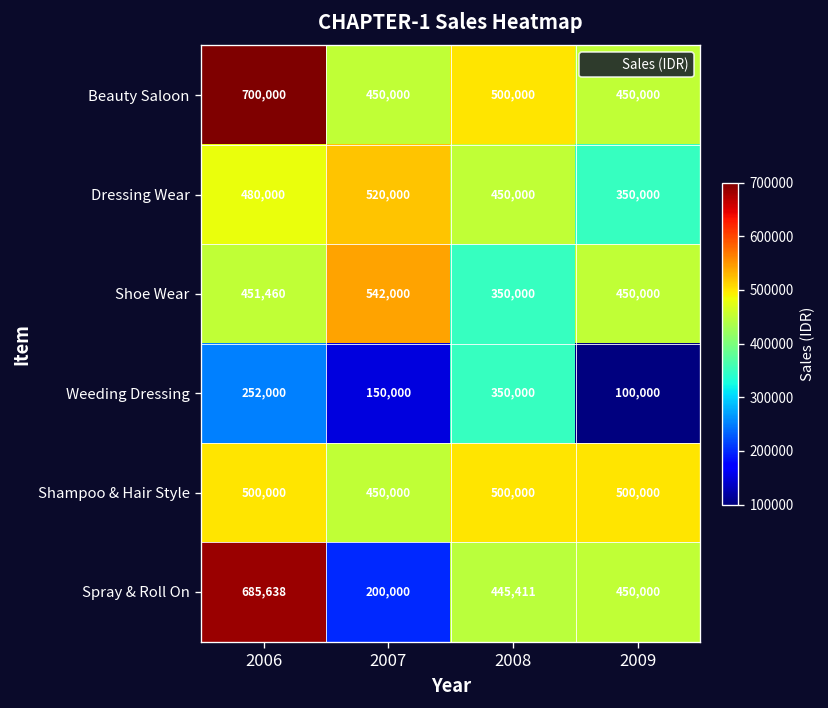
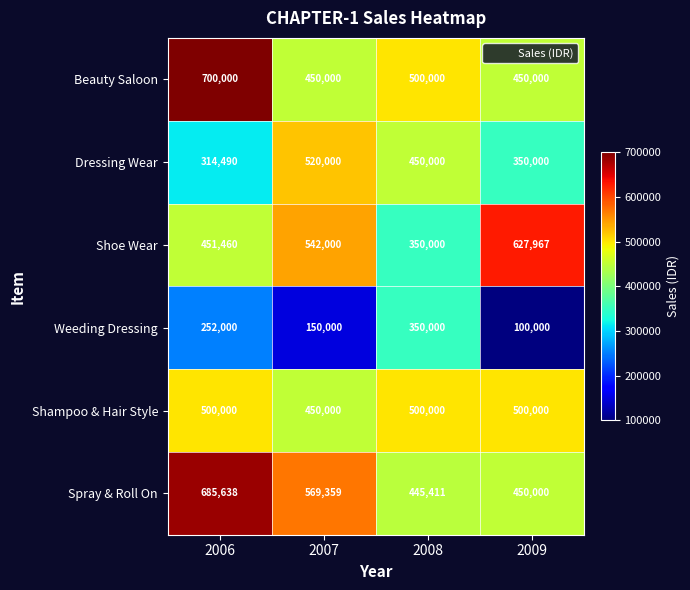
  {
    "Beauty Saloon": {
      "2006": "700,000",
      "2007": "450,000",
      "2008": "500,000",
      "2009": "450,000"
    },
    "Dressing Wear": {
-     "2006": "480,000",
+     "2006": "314,490",
      "2007": "520,000",
      "2008": "450,000",
      "2009": "350,000"
    },
    "Shoe Wear": {
      "2006": "451,460",
      "2007": "542,000",
      "2008": "350,000",
-     "2009": "450,000"
+     "2009": "627,967"
    },
    "Weeding Dressing": {
      "2006": "252,000",
      "2007": "150,000",
      "2008": "350,000",
      "2009": "100,000"
    },
    "Shampoo & Hair Style": {
      "2006": "500,000",
      "2007": "450,000",
      "2008": "500,000",
      "2009": "500,000"
    },
    "Spray & Roll On": {
      "2006": "685,638",
-     "2007": "200,000",
+     "2007": "569,359",
      "2008": "445,411",
      "2009": "450,000"
    }
  }
